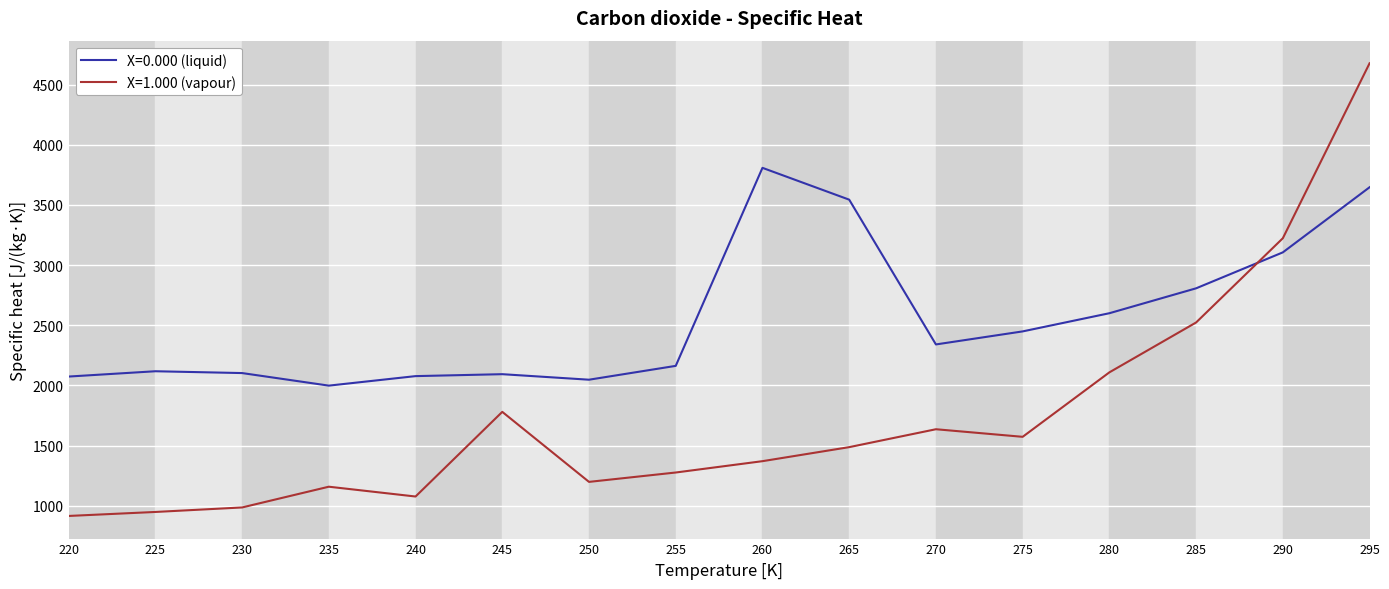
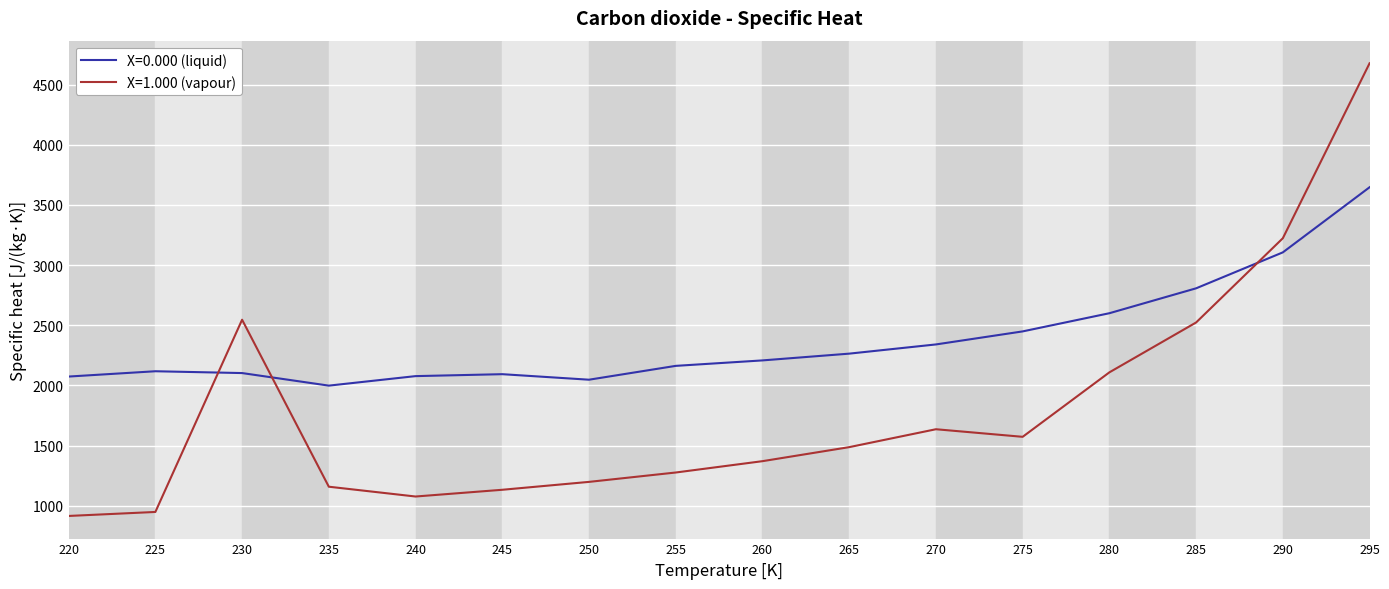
  {
    "X=0.000 (liquid)": {
      "220": 2070,
      "225": 2120,
      "230": 2100,
      "235": 2000,
      "240": 2080,
      "245": 2090,
      "250": 2050,
      "255": 2160,
-     "260": 3810,
-     "265": 3540,
+     "260": 2210,
+     "265": 2260,
      "270": 2340,
      "275": 2450,
      "280": 2600,
      "285": 2810,
      "290": 3110,
      "295": 3650
    },
    "X=1.000 (vapour)": {
      "220": 910,
      "225": 950,
-     "230": 990,
+     "230": 2550,
      "235": 1160,
      "240": 1080,
-     "245": 1780,
+     "245": 1130,
      "250": 1200,
      "255": 1280,
      "260": 1370,
      "265": 1490,
      "270": 1640,
      "275": 1570,
      "280": 2110,
      "285": 2520,
      "290": 3220,
      "295": 4680
    }
  }
